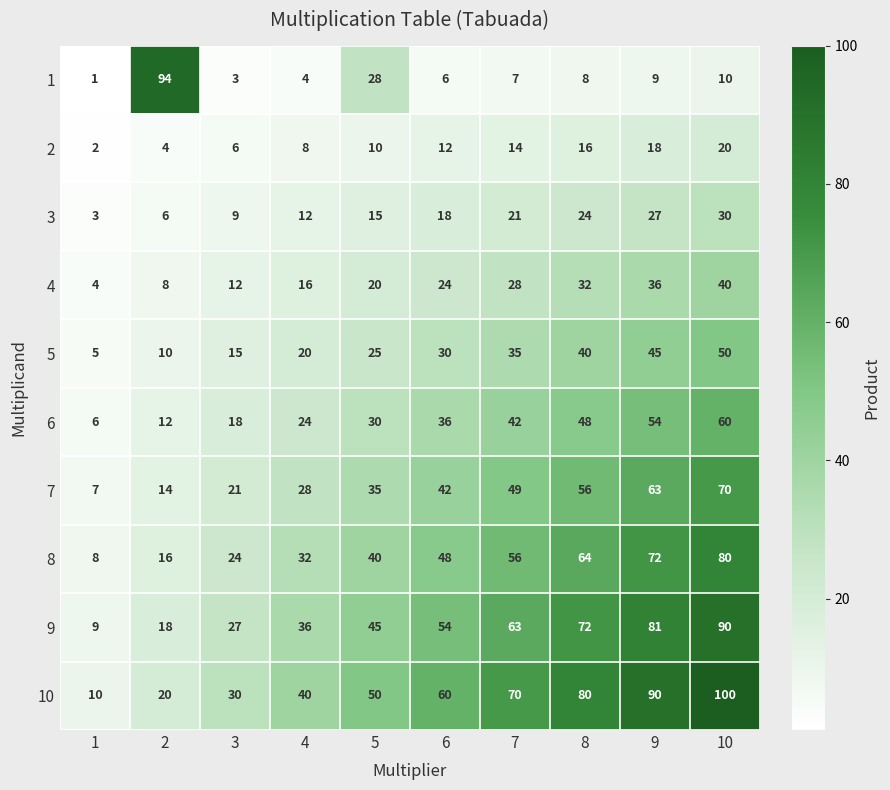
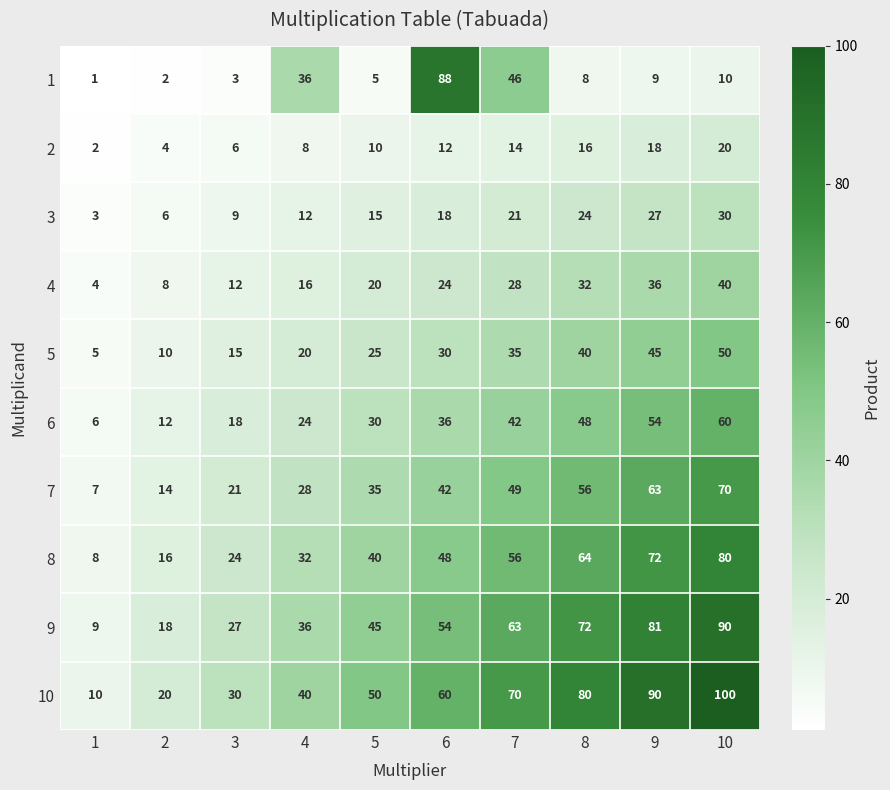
  {
    "1": {
      "1": 1,
-     "2": 94,
+     "2": 2,
      "3": 3,
-     "4": 4,
-     "5": 28,
-     "6": 6,
-     "7": 7,
+     "4": 36,
+     "5": 5,
+     "6": 88,
+     "7": 46,
      "8": 8,
      "9": 9,
      "10": 10
    },
    "2": {
      "1": 2,
      "2": 4,
      "3": 6,
      "4": 8,
      "5": 10,
      "6": 12,
      "7": 14,
      "8": 16,
      "9": 18,
      "10": 20
    },
    "3": {
      "1": 3,
      "2": 6,
      "3": 9,
      "4": 12,
      "5": 15,
      "6": 18,
      "7": 21,
      "8": 24,
      "9": 27,
      "10": 30
    },
    "4": {
      "1": 4,
      "2": 8,
      "3": 12,
      "4": 16,
      "5": 20,
      "6": 24,
      "7": 28,
      "8": 32,
      "9": 36,
      "10": 40
    },
    "5": {
      "1": 5,
      "2": 10,
      "3": 15,
      "4": 20,
      "5": 25,
      "6": 30,
      "7": 35,
      "8": 40,
      "9": 45,
      "10": 50
    },
    "6": {
      "1": 6,
      "2": 12,
      "3": 18,
      "4": 24,
      "5": 30,
      "6": 36,
      "7": 42,
      "8": 48,
      "9": 54,
      "10": 60
    },
    "7": {
      "1": 7,
      "2": 14,
      "3": 21,
      "4": 28,
      "5": 35,
      "6": 42,
      "7": 49,
      "8": 56,
      "9": 63,
      "10": 70
    },
    "8": {
      "1": 8,
      "2": 16,
      "3": 24,
      "4": 32,
      "5": 40,
      "6": 48,
      "7": 56,
      "8": 64,
      "9": 72,
      "10": 80
    },
    "9": {
      "1": 9,
      "2": 18,
      "3": 27,
      "4": 36,
      "5": 45,
      "6": 54,
      "7": 63,
      "8": 72,
      "9": 81,
      "10": 90
    },
    "10": {
      "1": 10,
      "2": 20,
      "3": 30,
      "4": 40,
      "5": 50,
      "6": 60,
      "7": 70,
      "8": 80,
      "9": 90,
      "10": 100
    }
  }
